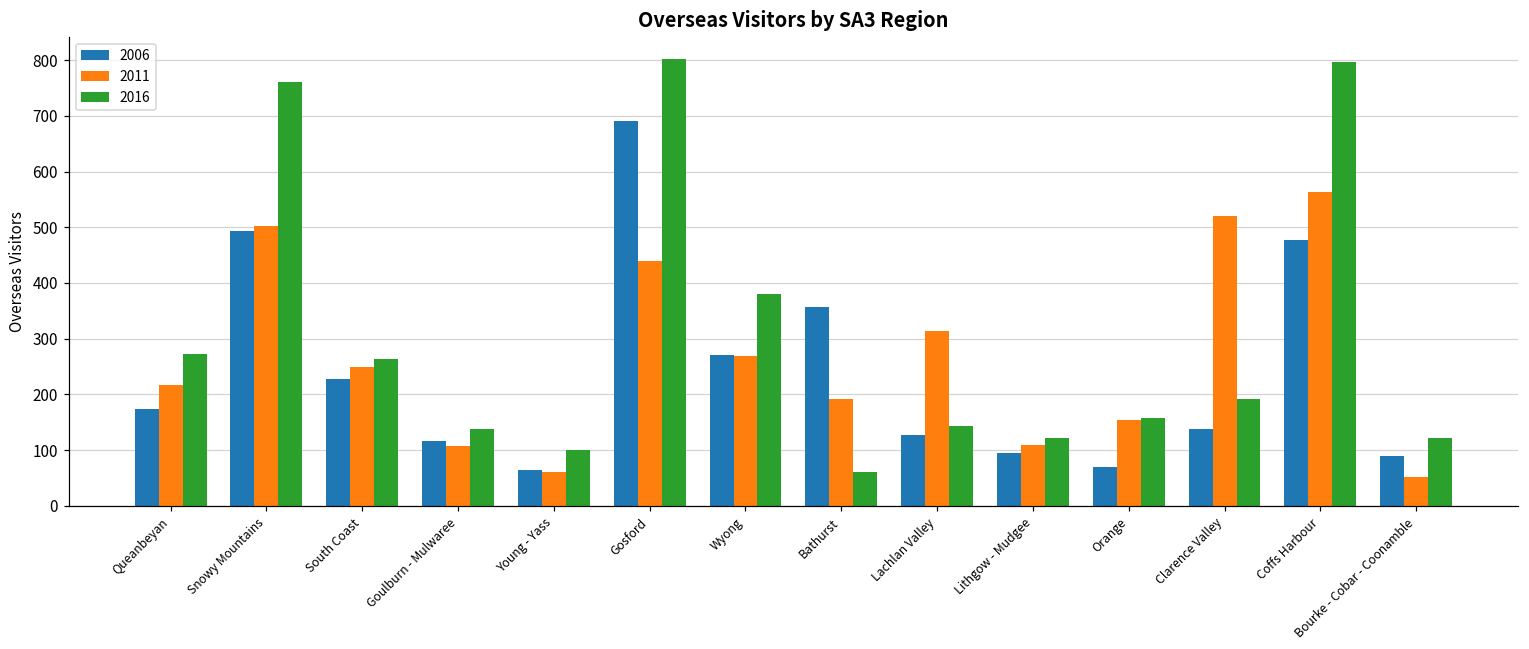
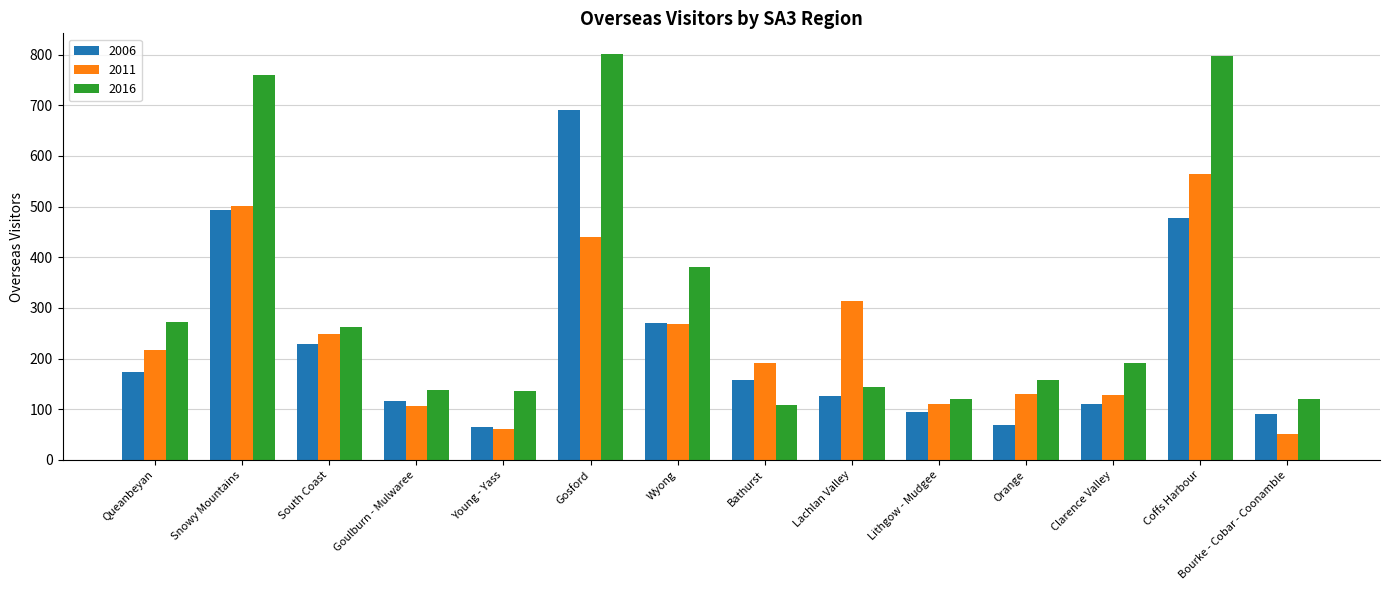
  {
    "2006": {
      "Queanbeyan": 170,
      "Snowy Mountains": 490,
      "South Coast": 230,
      "Goulburn - Mulwaree": 120,
      "Young - Yass": 60,
      "Gosford": 690,
      "Wyong": 270,
-     "Bathurst": 360,
+     "Bathurst": 160,
      "Lachlan Valley": 130,
      "Lithgow - Mudgee": 100,
      "Orange": 70,
-     "Clarence Valley": 140,
+     "Clarence Valley": 110,
      "Coffs Harbour": 480,
      "Bourke - Cobar - Coonamble": 90
    },
    "2011": {
      "Queanbeyan": 220,
      "Snowy Mountains": 500,
      "South Coast": 250,
      "Goulburn - Mulwaree": 110,
      "Young - Yass": 60,
      "Gosford": 440,
      "Wyong": 270,
      "Bathurst": 190,
      "Lachlan Valley": 310,
      "Lithgow - Mudgee": 110,
-     "Orange": 160,
-     "Clarence Valley": 520,
+     "Orange": 130,
+     "Clarence Valley": 130,
      "Coffs Harbour": 560,
      "Bourke - Cobar - Coonamble": 50
    },
    "2016": {
      "Queanbeyan": 270,
      "Snowy Mountains": 760,
      "South Coast": 260,
      "Goulburn - Mulwaree": 140,
-     "Young - Yass": 100,
+     "Young - Yass": 140,
      "Gosford": 800,
      "Wyong": 380,
-     "Bathurst": 60,
+     "Bathurst": 110,
      "Lachlan Valley": 140,
      "Lithgow - Mudgee": 120,
      "Orange": 160,
      "Clarence Valley": 190,
      "Coffs Harbour": 800,
      "Bourke - Cobar - Coonamble": 120
    }
  }
